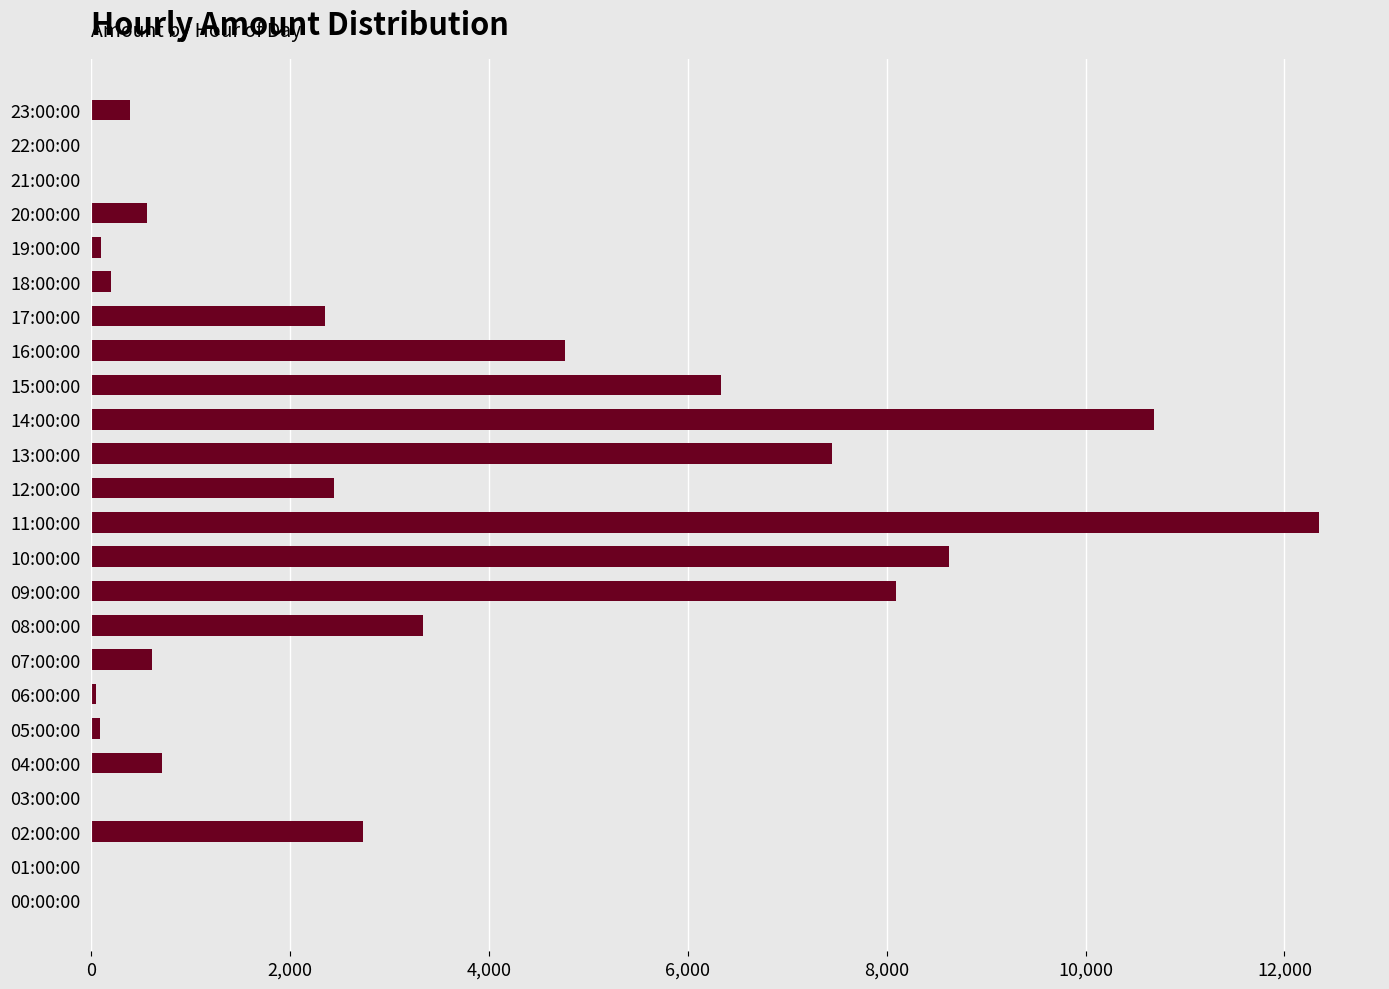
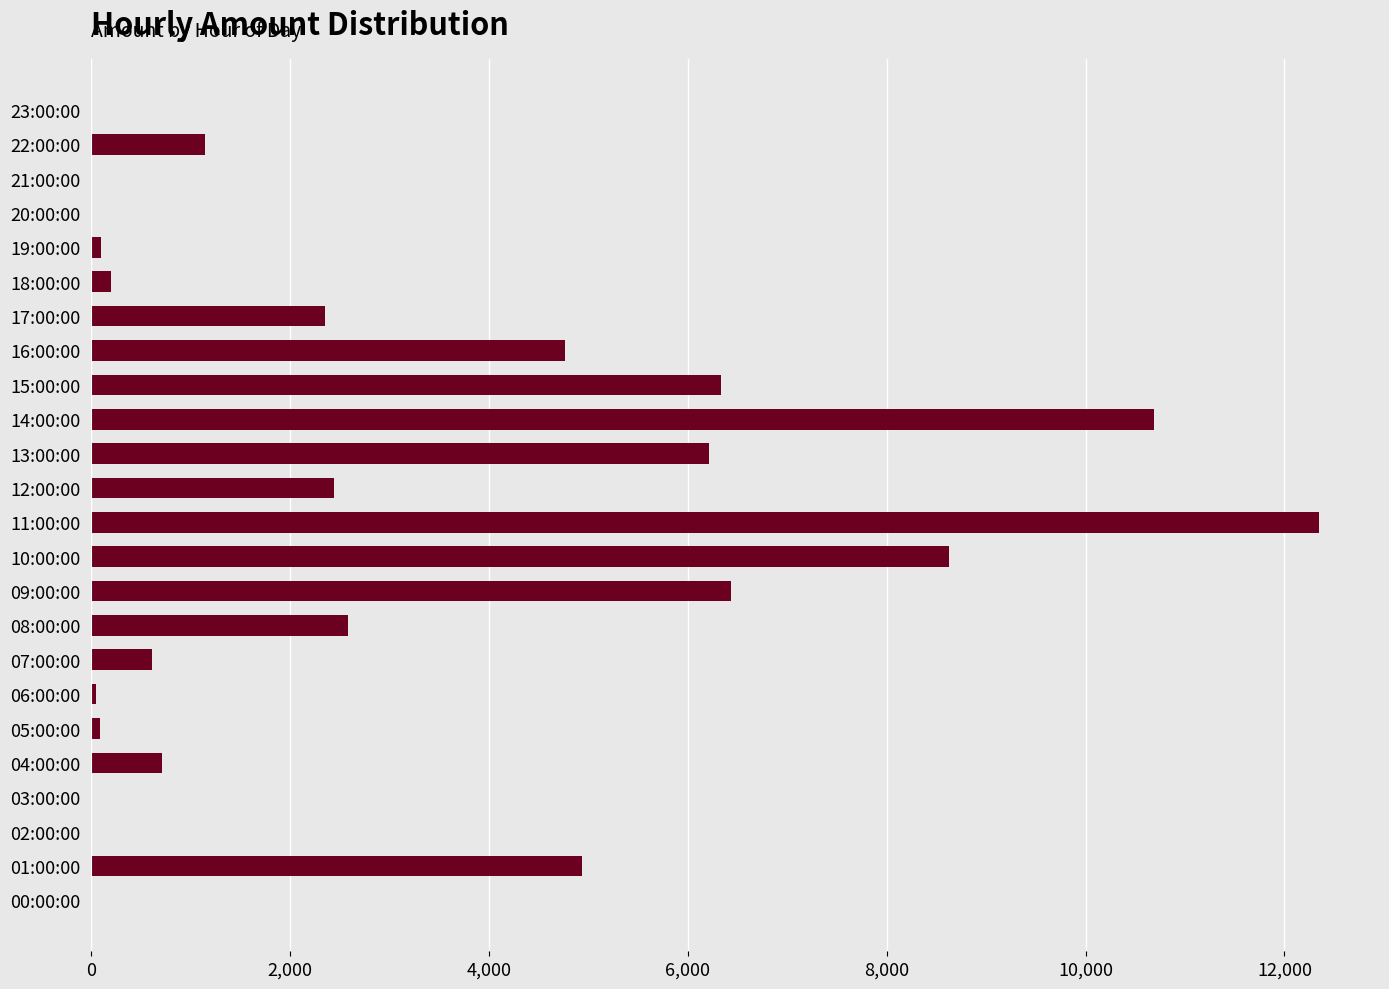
  {
-   "23:00:00": "400",
-   "22:00:00": "0",
+   "23:00:00": "0",
+   "22:00:00": "1,100",
    "21:00:00": "0",
-   "20:00:00": "600",
+   "20:00:00": "0",
    "19:00:00": "100",
    "18:00:00": "200",
    "17:00:00": "2,400",
    "16:00:00": "4,800",
    "15:00:00": "6,300",
    "14:00:00": "10,700",
-   "13:00:00": "7,400",
+   "13:00:00": "6,200",
    "12:00:00": "2,400",
    "11:00:00": "12,300",
    "10:00:00": "8,600",
-   "09:00:00": "8,100",
-   "08:00:00": "3,300",
+   "09:00:00": "6,400",
+   "08:00:00": "2,600",
    "07:00:00": "600",
    "06:00:00": "100",
    "05:00:00": "100",
    "04:00:00": "700",
    "03:00:00": "0",
-   "02:00:00": "2,700",
-   "01:00:00": "0",
+   "02:00:00": "0",
+   "01:00:00": "4,900",
    "00:00:00": "0"
  }
